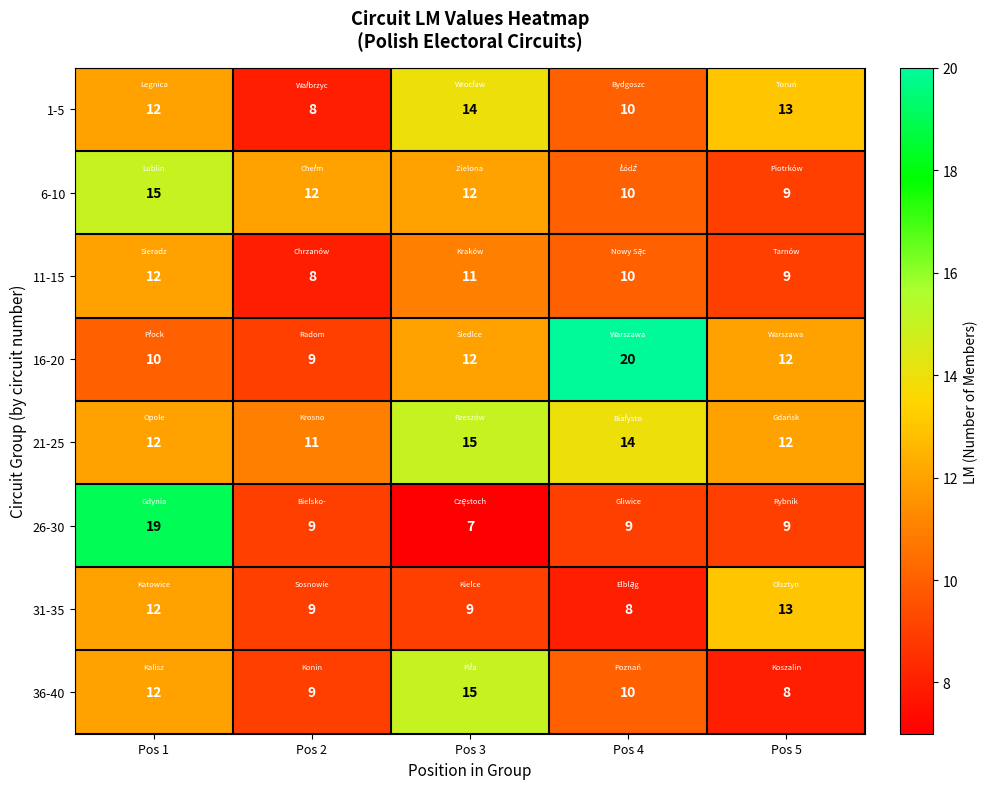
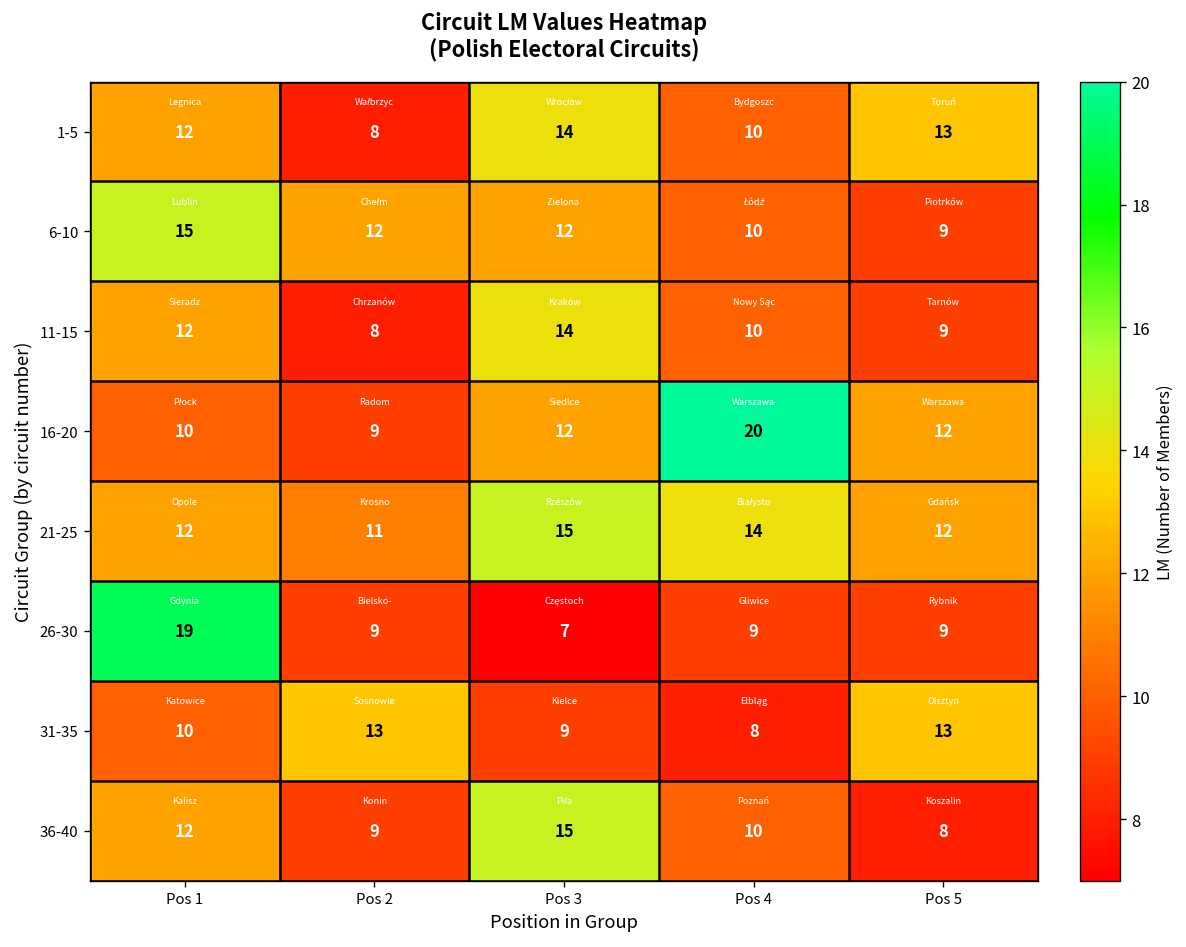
  {
    "11-15": {
-     "Pos 3": 11
+     "Pos 3": 14
    },
    "31-35": {
-     "Pos 1": 12,
-     "Pos 2": 9
+     "Pos 1": 10,
+     "Pos 2": 13
    }
  }
